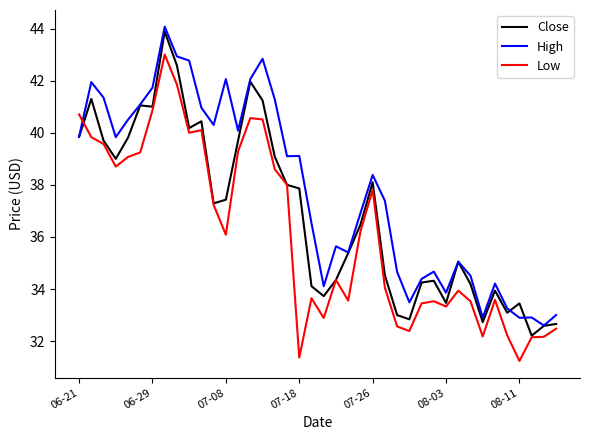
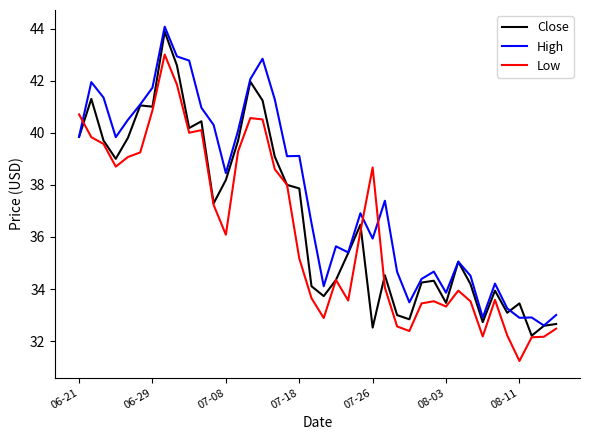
  {
    "Close": {
      "06-29": 41.0,
-     "07-08": 37.4,
+     "07-08": 38.2,
      "07-18": 37.9,
-     "07-26": 38.1,
+     "07-26": 32.5,
      "08-03": 33.5,
      "08-11": 33.5
    },
    "High": {
      "06-29": 41.7,
-     "07-08": 42.1,
+     "07-08": 38.5,
      "07-18": 39.1,
-     "07-26": 38.4,
+     "07-26": 35.9,
      "08-03": 33.9,
      "08-11": 32.9
    },
    "Low": {
      "06-21": 40.7,
      "06-29": 40.9,
      "07-08": 36.1,
-     "07-18": 31.4,
-     "07-26": 37.8,
+     "07-18": 35.2,
+     "07-26": 38.7,
      "08-03": 33.3,
      "08-11": 31.2
    }
  }
